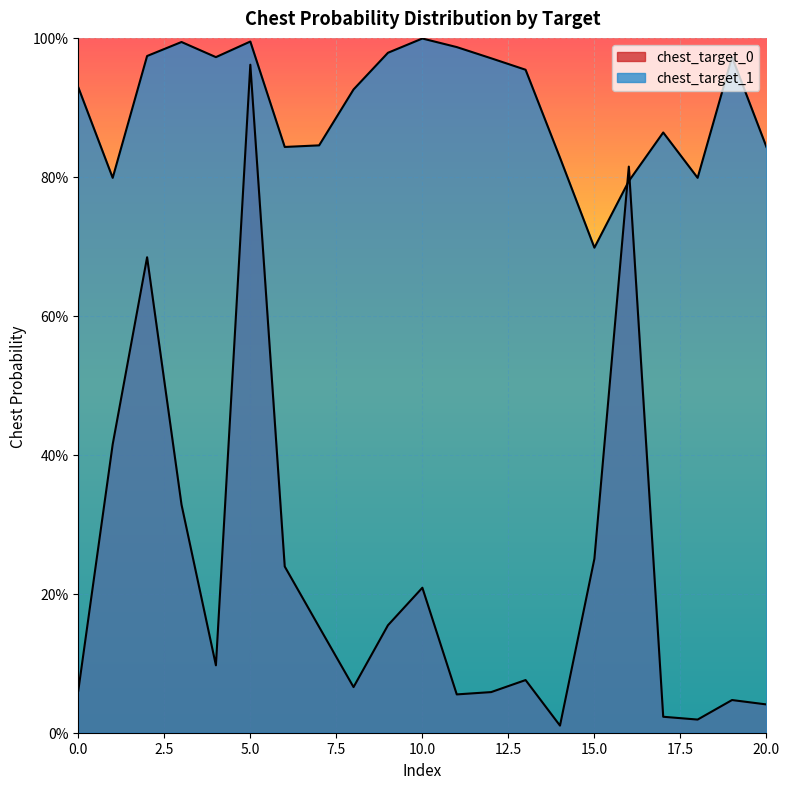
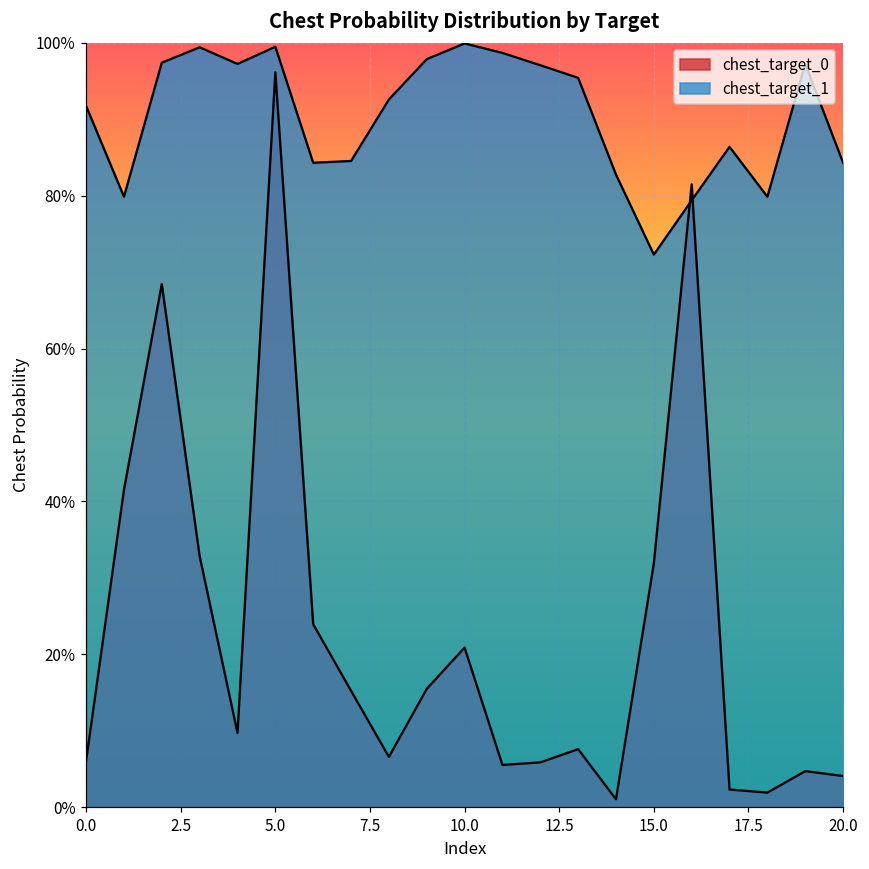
  {
    "chest_target_0": {
      "0.0": "6%",
      "5.0": "96%",
      "10.0": "21%",
-     "15.0": "25%",
+     "15.0": "32%",
      "20.0": "4%"
    },
    "chest_target_1": {
-     "0.0": "93%",
+     "0.0": "92%",
      "5.0": "99%",
      "10.0": "100%",
-     "15.0": "70%",
+     "15.0": "72%",
      "20.0": "84%"
    }
  }
